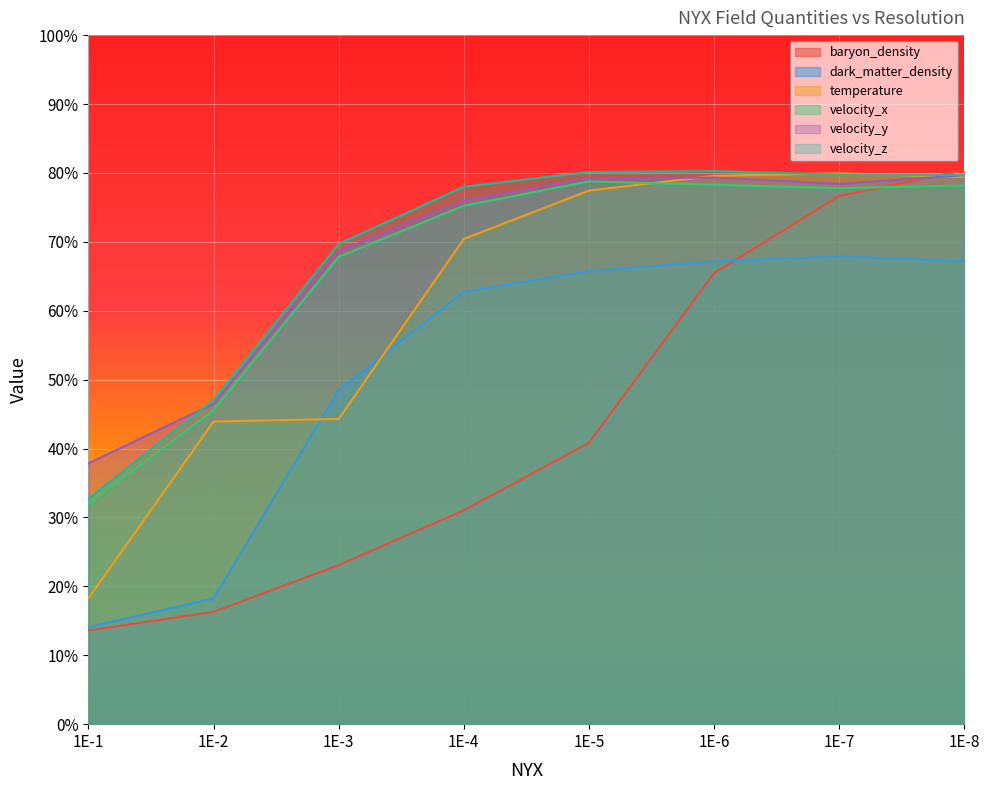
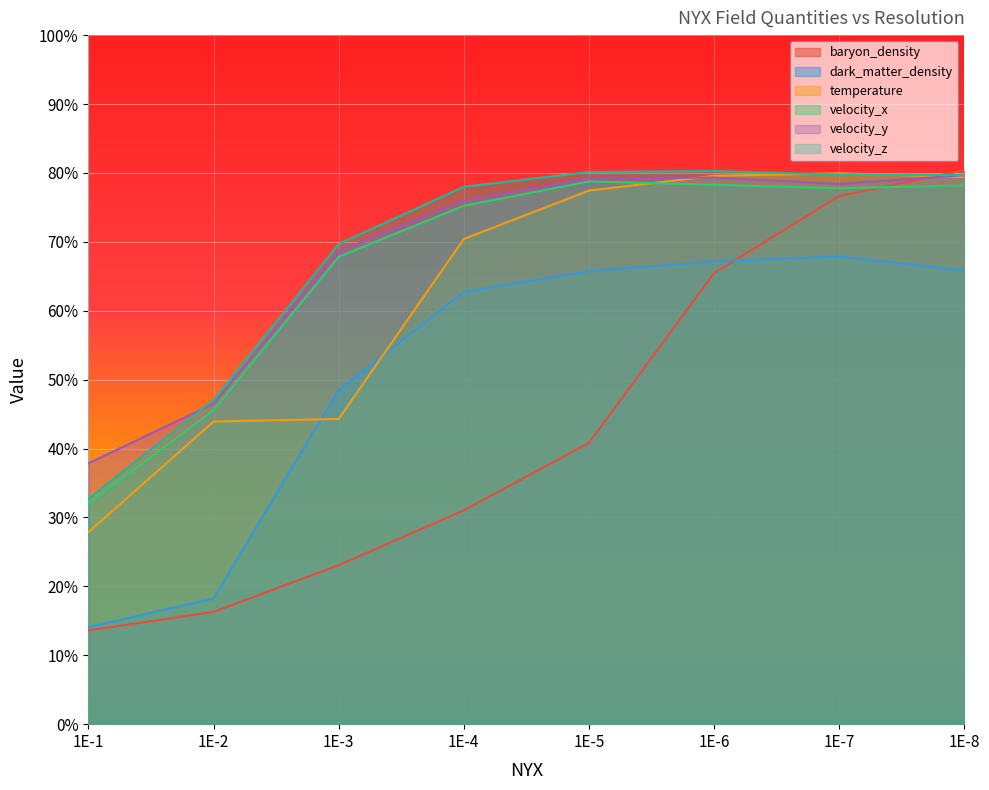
  {
    "baryon_density": {
      "1E-1": "14%",
      "1E-2": "16%",
      "1E-3": "23%",
      "1E-4": "31%",
      "1E-5": "41%",
      "1E-6": "65%",
      "1E-7": "77%",
      "1E-8": "80%"
    },
    "dark_matter_density": {
      "1E-1": "14%",
      "1E-2": "18%",
      "1E-3": "48%",
      "1E-4": "63%",
      "1E-5": "66%",
      "1E-6": "67%",
      "1E-7": "68%",
-     "1E-8": "67%"
+     "1E-8": "66%"
    },
    "temperature": {
-     "1E-1": "18%",
+     "1E-1": "28%",
      "1E-2": "44%",
      "1E-3": "44%",
      "1E-4": "70%",
      "1E-5": "77%"
    },
    "velocity_y": {
      "1E-1": "38%",
      "1E-2": "47%",
      "1E-3": "69%",
      "1E-4": "76%",
      "1E-5": "79%",
      "1E-7": "78%"
    }
  }
